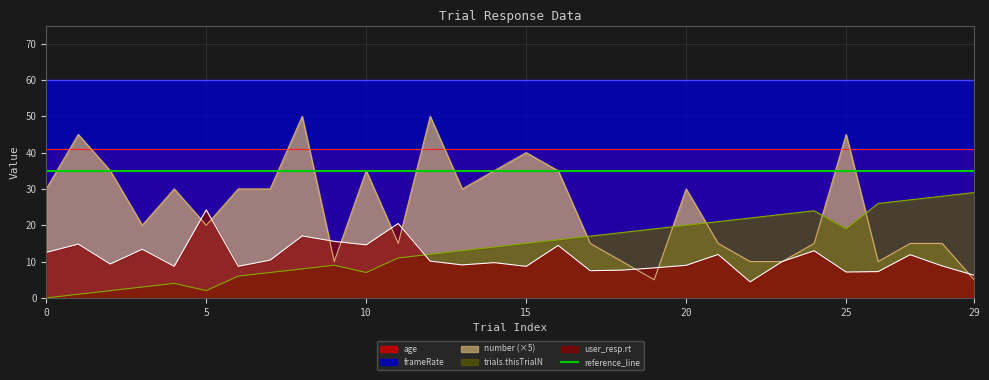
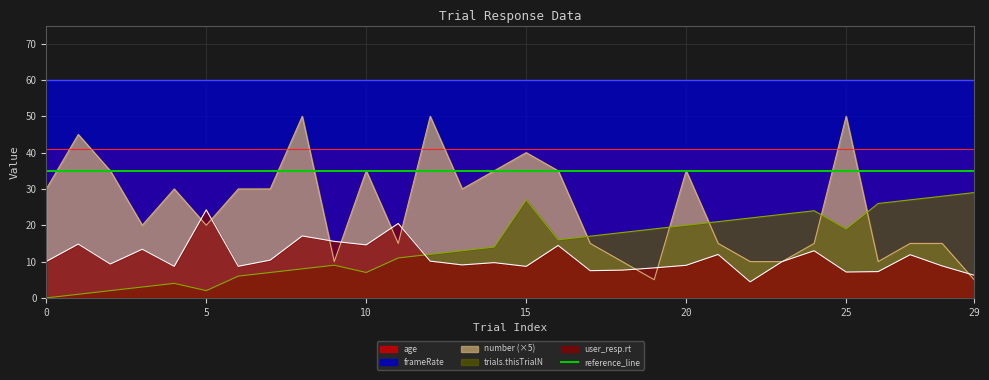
  {
    "age": {
      "0": 41,
      "5": 41,
      "10": 41,
      "15": 41,
      "20": 41,
      "25": 41,
      "29": 41
    },
    "frameRate": {
      "0": 60,
      "5": 60,
      "10": 60,
      "15": 60,
      "20": 60,
      "25": 60,
      "29": 60
    },
    "number (×5)": {
      "0": 30,
      "5": 20,
      "10": 35,
      "15": 40,
-     "20": 30,
-     "25": 45,
+     "20": 35,
+     "25": 50,
      "29": 5
    },
    "trials.thisTrialN": {
      "0": 0,
      "5": 2,
      "10": 7,
-     "15": 15,
+     "15": 27,
      "20": 20,
      "25": 19,
      "29": 29
    },
    "user_resp.rt": {
-     "0": 13,
+     "0": 10,
      "5": 24,
      "10": 15,
      "15": 9,
      "20": 9,
      "25": 7,
      "29": 6
    }
  }
